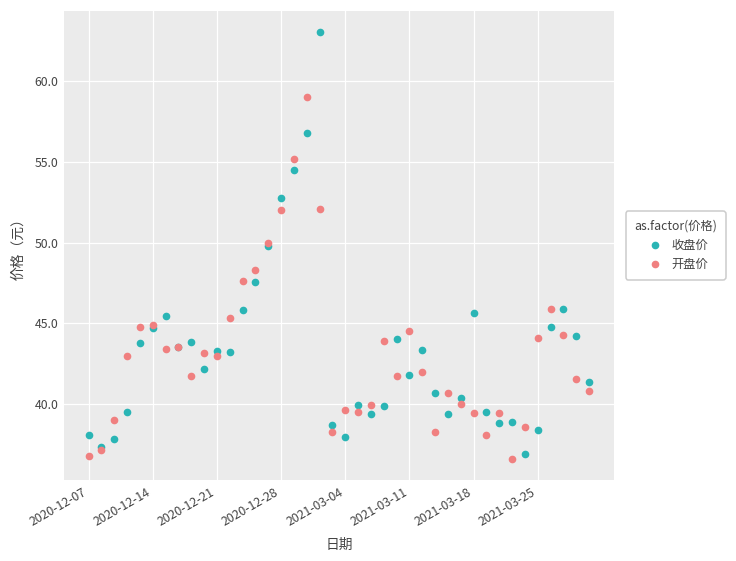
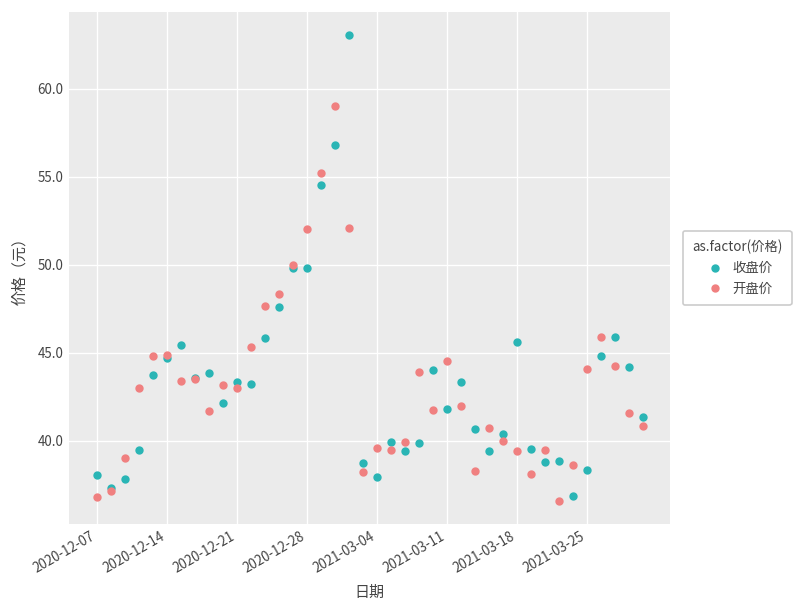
  {
    "收盘价": {
      "2020-12-07": 38.1,
      "2020-12-21": 43.3,
-     "2020-12-28": 52.8,
+     "2020-12-28": 49.8,
      "2021-03-04": 37.9,
      "2021-03-11": 41.8,
      "2021-03-18": 45.6,
      "2021-03-25": 38.4
    },
    "开盘价": {
      "2020-12-07": 36.8,
      "2020-12-21": 43.0,
      "2020-12-28": 52.0,
      "2021-03-04": 39.6,
      "2021-03-11": 44.5,
      "2021-03-18": 39.4,
      "2021-03-25": 44.1
    }
  }
